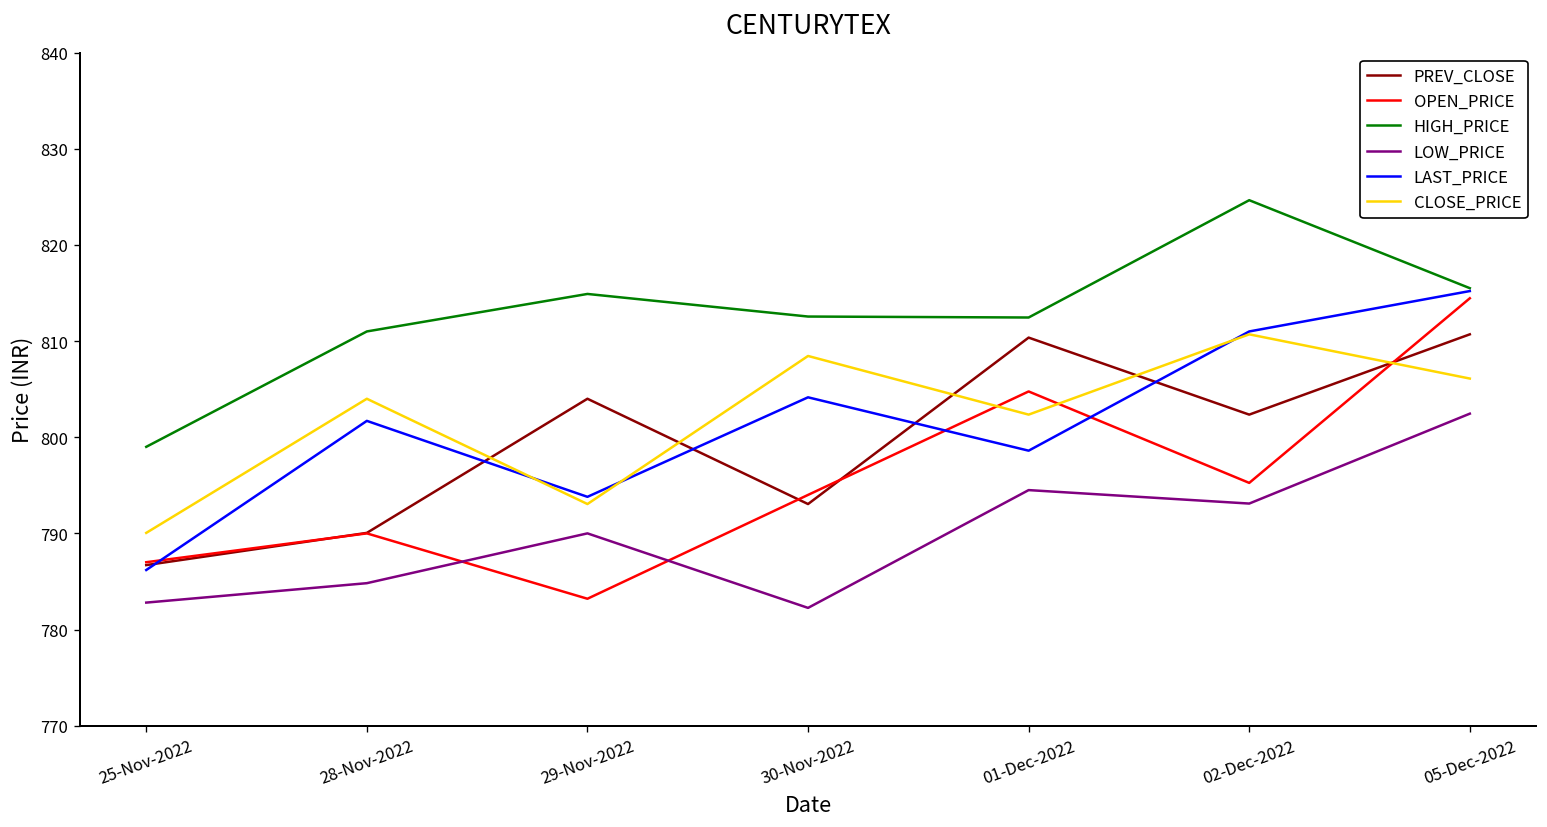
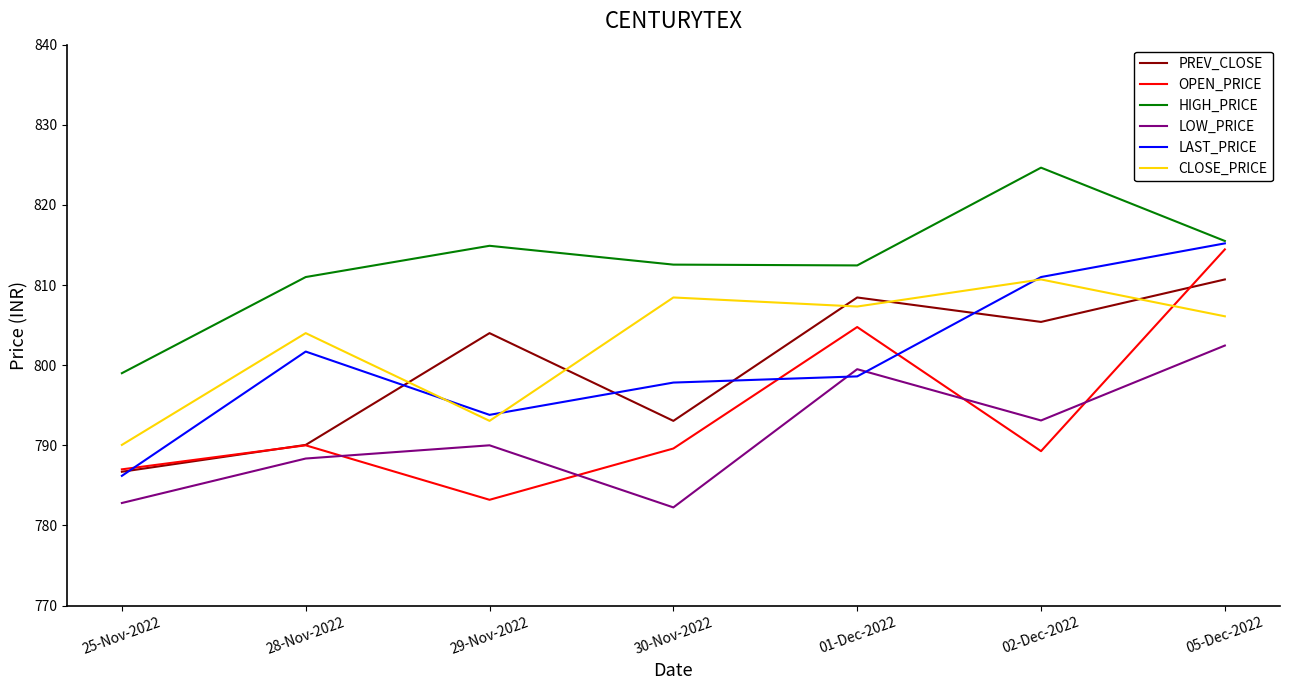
  {
    "PREV_CLOSE": {
      "29-Nov-2022": 804,
      "30-Nov-2022": 793,
-     "01-Dec-2022": 810,
-     "02-Dec-2022": 802,
+     "01-Dec-2022": 808,
+     "02-Dec-2022": 805,
      "05-Dec-2022": 811
    },
    "OPEN_PRICE": {
      "29-Nov-2022": 783,
-     "30-Nov-2022": 794,
+     "30-Nov-2022": 790,
      "01-Dec-2022": 805,
-     "02-Dec-2022": 795,
+     "02-Dec-2022": 789,
      "05-Dec-2022": 814
    },
    "HIGH_PRICE": {
      "25-Nov-2022": 799,
      "28-Nov-2022": 811,
      "29-Nov-2022": 815,
      "30-Nov-2022": 813,
      "01-Dec-2022": 812,
      "02-Dec-2022": 825
    },
    "LOW_PRICE": {
      "25-Nov-2022": 783,
-     "28-Nov-2022": 785,
+     "28-Nov-2022": 788,
      "29-Nov-2022": 790,
      "30-Nov-2022": 782,
-     "01-Dec-2022": 795,
+     "01-Dec-2022": 800,
      "02-Dec-2022": 793,
      "05-Dec-2022": 802
    },
    "LAST_PRICE": {
      "25-Nov-2022": 786,
      "28-Nov-2022": 802,
      "29-Nov-2022": 794,
-     "30-Nov-2022": 804,
+     "30-Nov-2022": 798,
      "01-Dec-2022": 799
    },
    "CLOSE_PRICE": {
      "25-Nov-2022": 790,
      "28-Nov-2022": 804,
      "29-Nov-2022": 793,
      "30-Nov-2022": 808,
-     "01-Dec-2022": 802,
+     "01-Dec-2022": 807,
      "05-Dec-2022": 806
    }
  }
